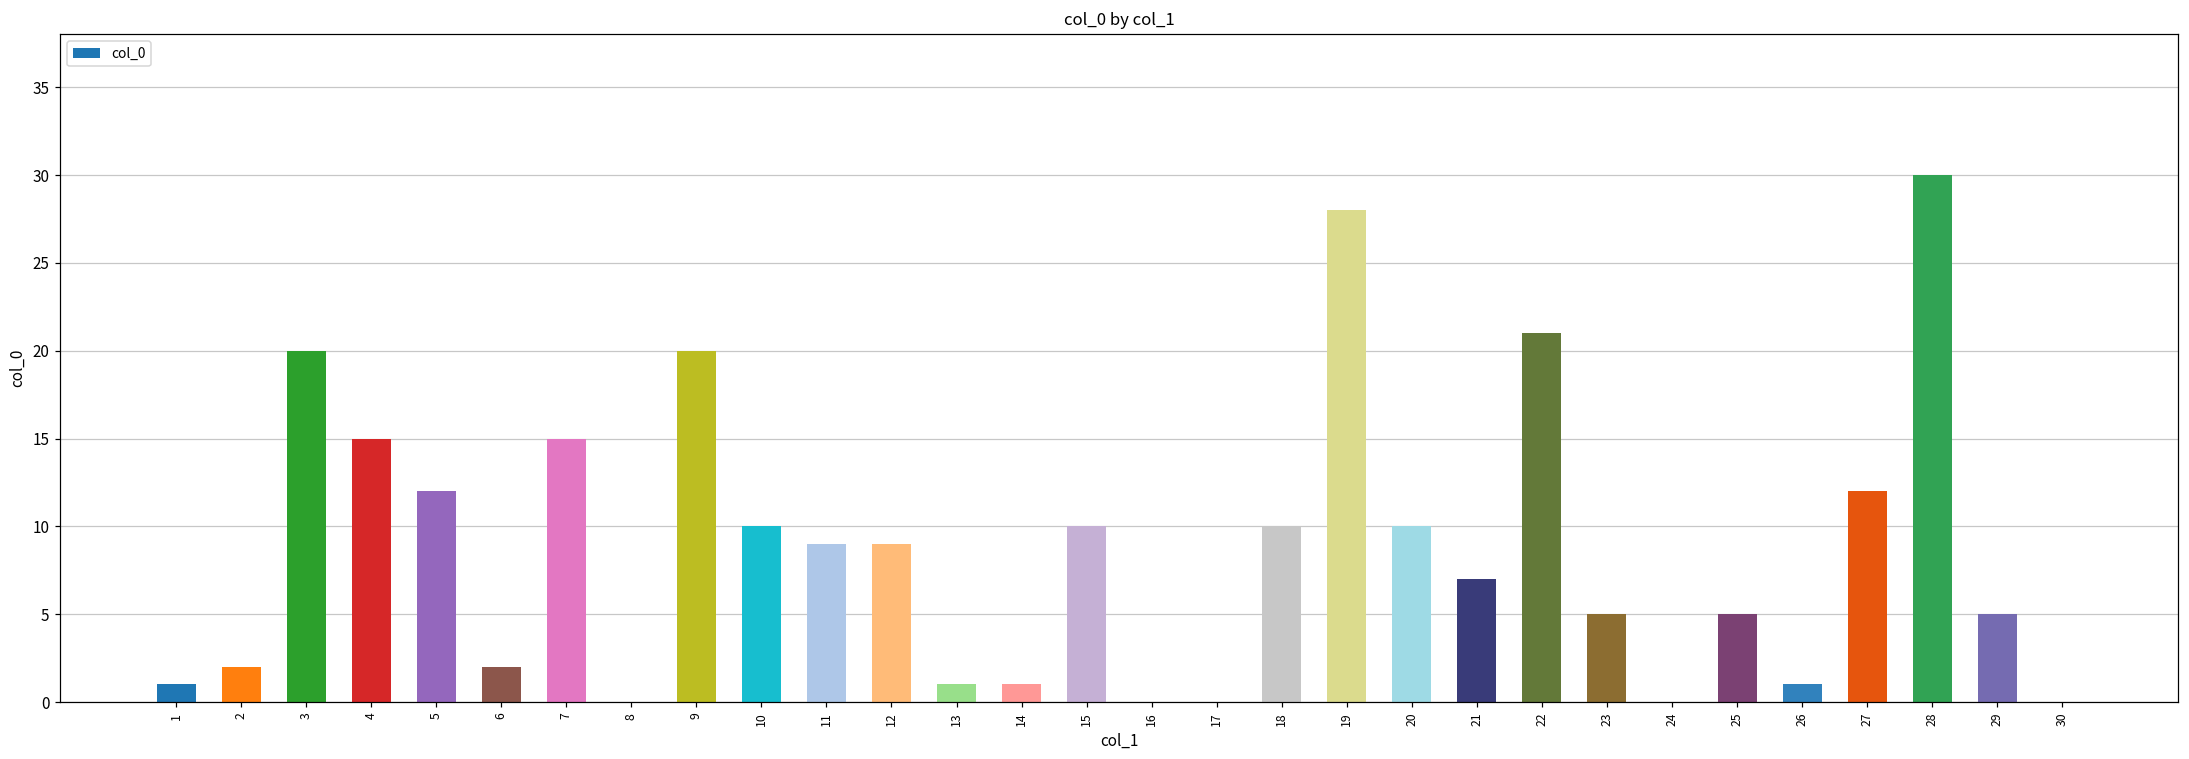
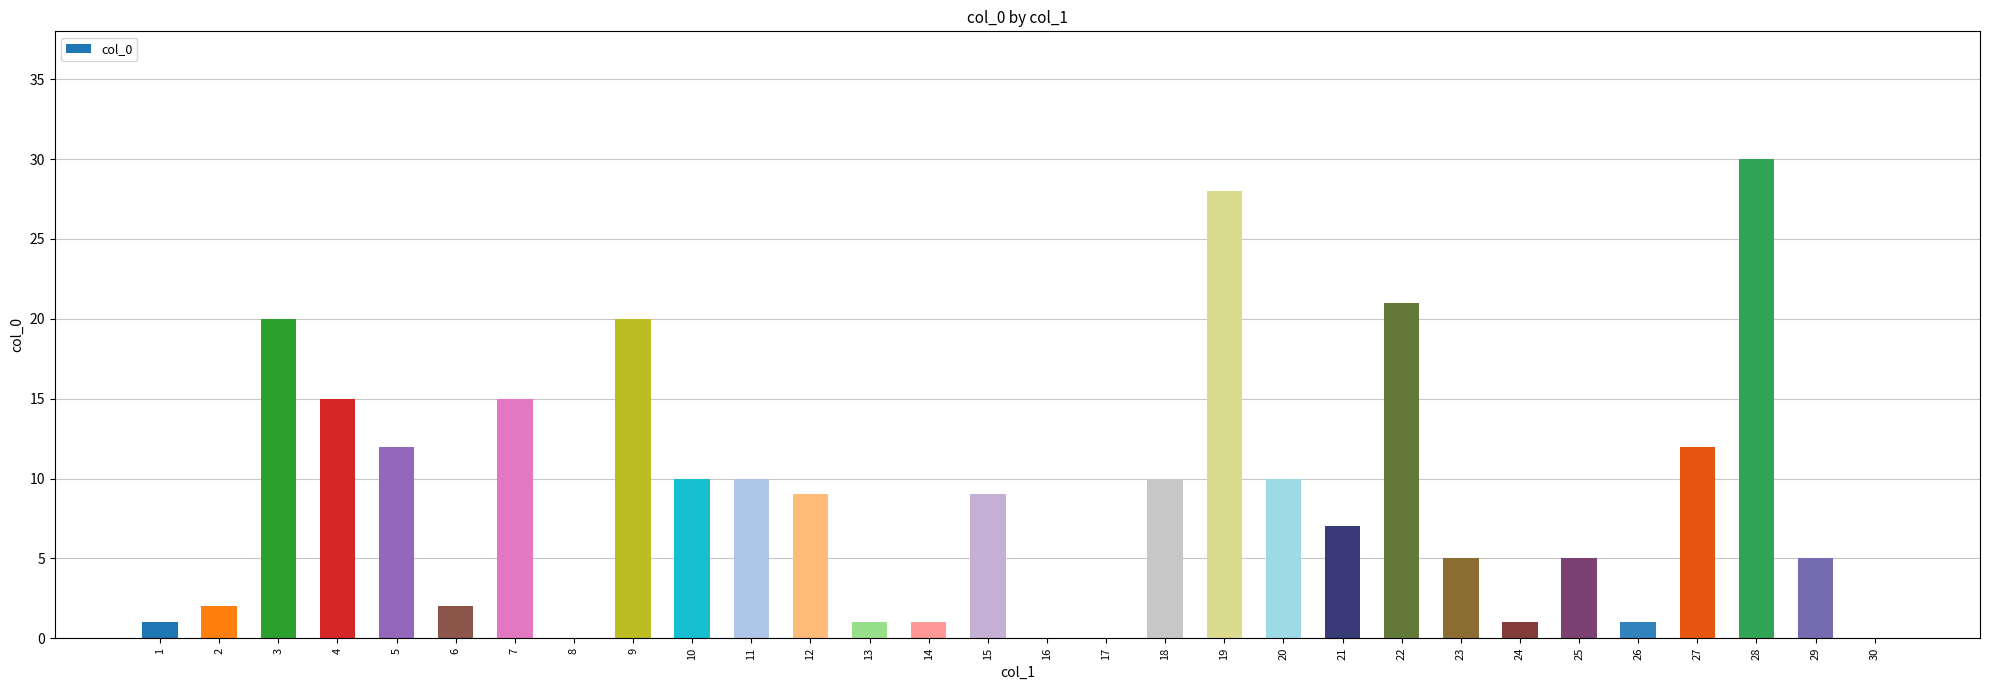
  {
    "1": 1,
    "2": 2,
    "3": 20,
    "4": 15,
    "5": 12,
    "6": 2,
    "7": 15,
    "8": 0,
    "9": 20,
    "10": 10,
-   "11": 9,
+   "11": 10,
    "12": 9,
    "13": 1,
    "14": 1,
-   "15": 10,
+   "15": 9,
    "16": 0,
    "17": 0,
    "18": 10,
    "19": 28,
    "20": 10,
    "21": 7,
    "22": 21,
    "23": 5,
-   "24": 0,
+   "24": 1,
    "25": 5,
    "26": 1,
    "27": 12,
    "28": 30,
    "29": 5,
    "30": 0
  }
